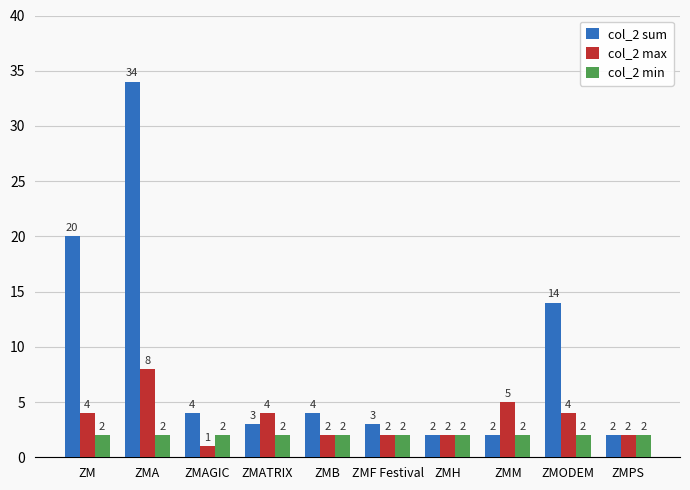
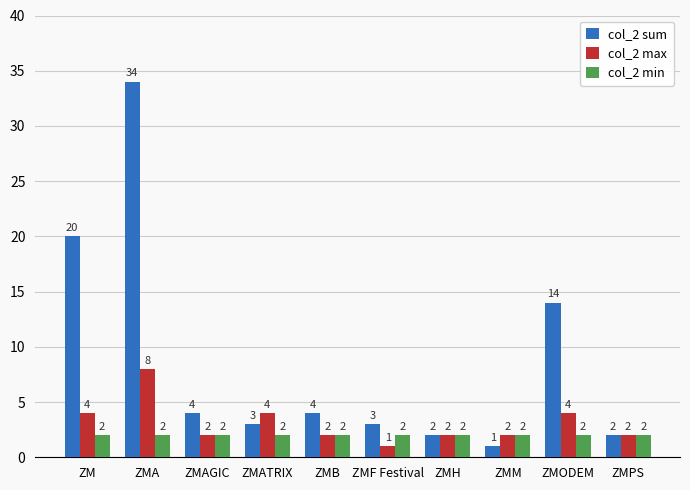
  {
    "col_2 sum": {
      "ZM": 20,
      "ZMA": 34,
      "ZMAGIC": 4,
      "ZMATRIX": 3,
      "ZMB": 4,
      "ZMF Festival": 3,
      "ZMH": 2,
-     "ZMM": 2,
+     "ZMM": 1,
      "ZMODEM": 14,
      "ZMPS": 2
    },
    "col_2 max": {
      "ZM": 4,
      "ZMA": 8,
-     "ZMAGIC": 1,
+     "ZMAGIC": 2,
      "ZMATRIX": 4,
      "ZMB": 2,
-     "ZMF Festival": 2,
+     "ZMF Festival": 1,
      "ZMH": 2,
-     "ZMM": 5,
+     "ZMM": 2,
      "ZMODEM": 4,
      "ZMPS": 2
    },
    "col_2 min": {
      "ZM": 2,
      "ZMA": 2,
      "ZMAGIC": 2,
      "ZMATRIX": 2,
      "ZMB": 2,
      "ZMF Festival": 2,
      "ZMH": 2,
      "ZMM": 2,
      "ZMODEM": 2,
      "ZMPS": 2
    }
  }
